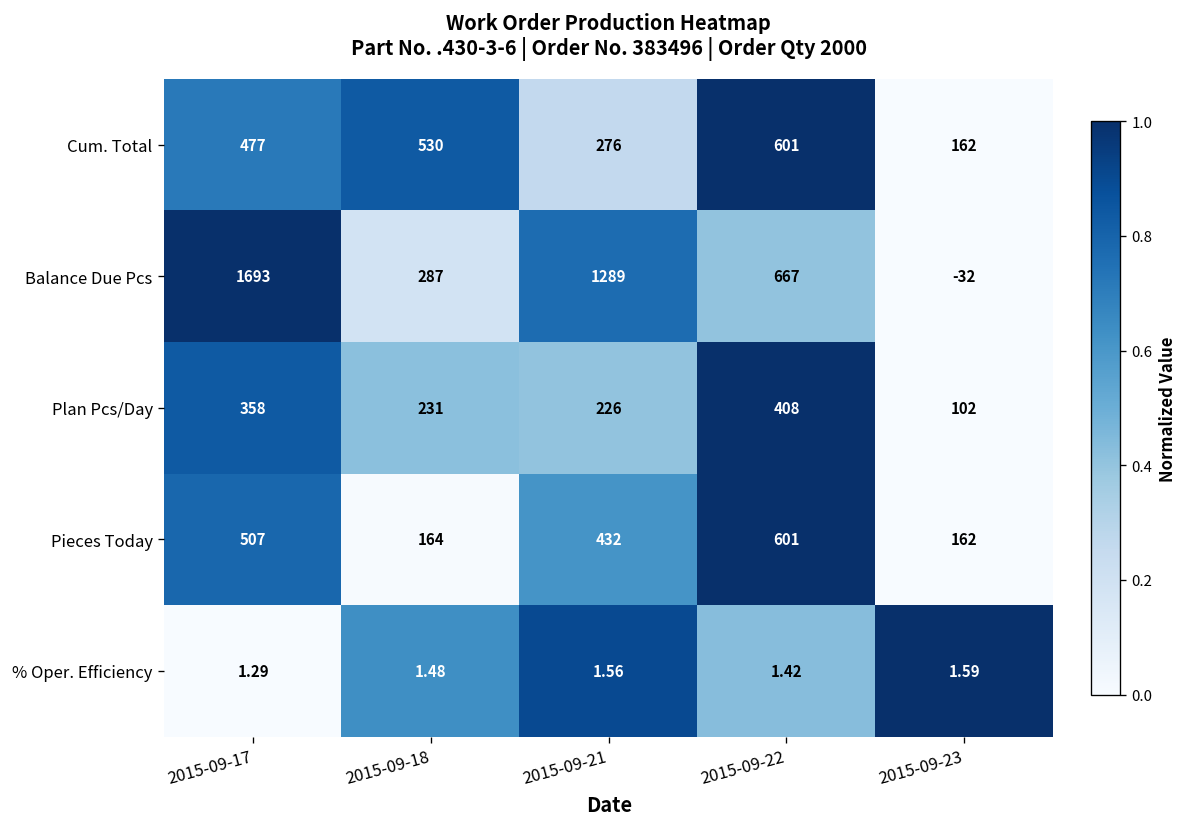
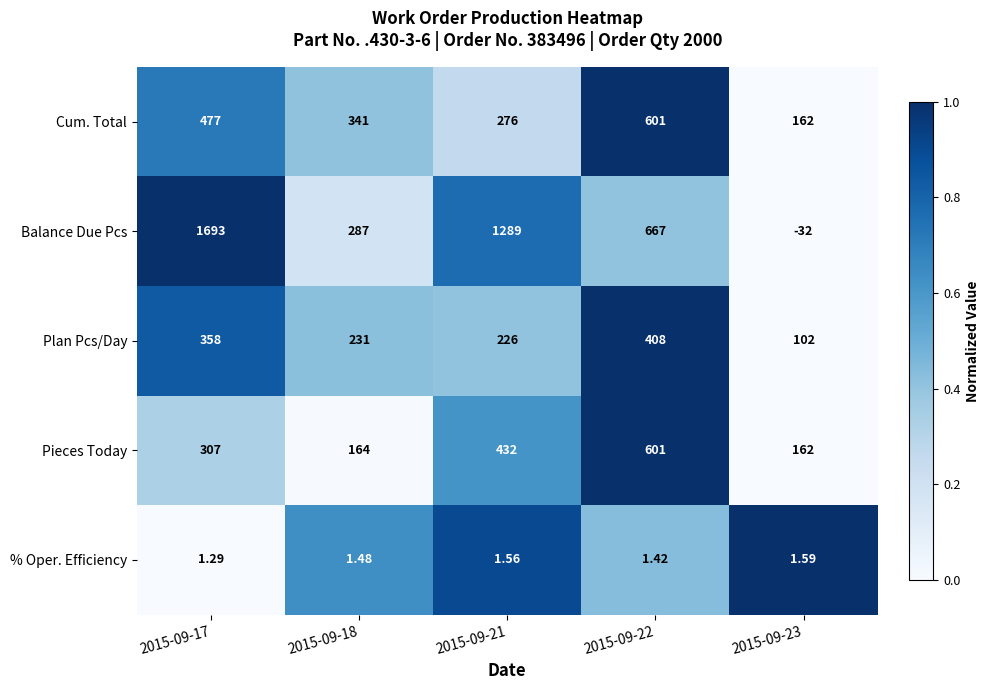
  {
    "Cum. Total": {
      "2015-09-17": 477,
-     "2015-09-18": 530,
+     "2015-09-18": 341,
      "2015-09-21": 276,
      "2015-09-22": 601,
      "2015-09-23": 162
    },
    "Balance Due Pcs": {
      "2015-09-17": 1693,
      "2015-09-18": 287,
      "2015-09-21": 1289,
      "2015-09-22": 667,
      "2015-09-23": -32
    },
    "Plan Pcs/Day": {
      "2015-09-17": 358,
      "2015-09-18": 231,
      "2015-09-21": 226,
      "2015-09-22": 408,
      "2015-09-23": 102
    },
    "Pieces Today": {
-     "2015-09-17": 507,
+     "2015-09-17": 307,
      "2015-09-18": 164,
      "2015-09-21": 432,
      "2015-09-22": 601,
      "2015-09-23": 162
    },
    "% Oper. Efficiency": {
      "2015-09-17": 1.29,
      "2015-09-18": 1.48,
      "2015-09-21": 1.56,
      "2015-09-22": 1.42,
      "2015-09-23": 1.59
    }
  }
